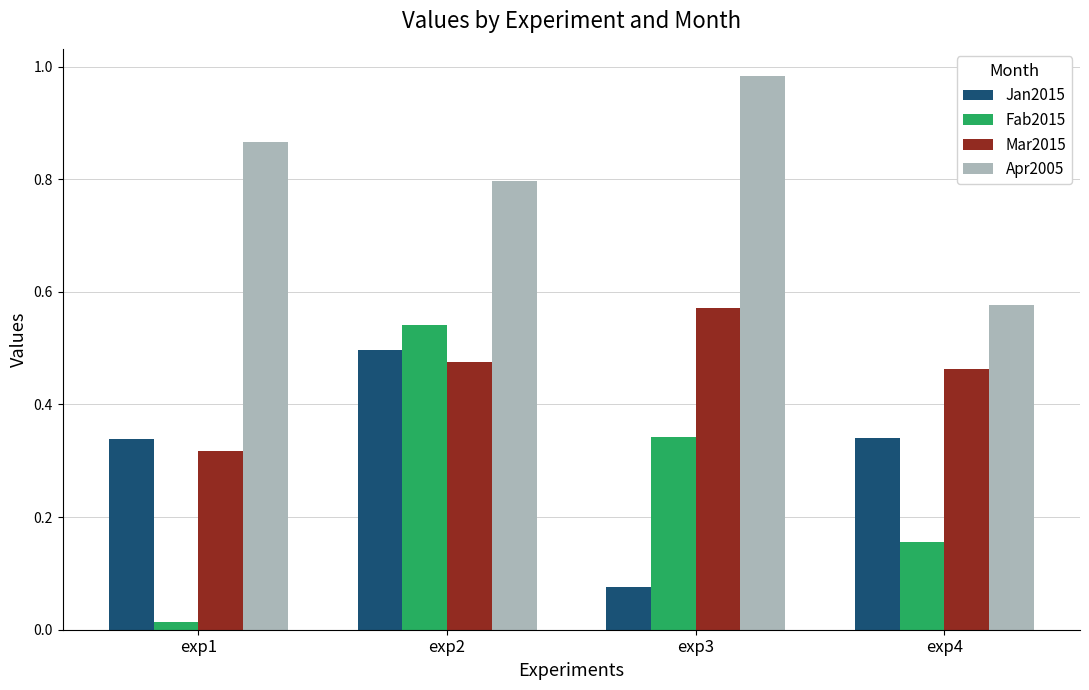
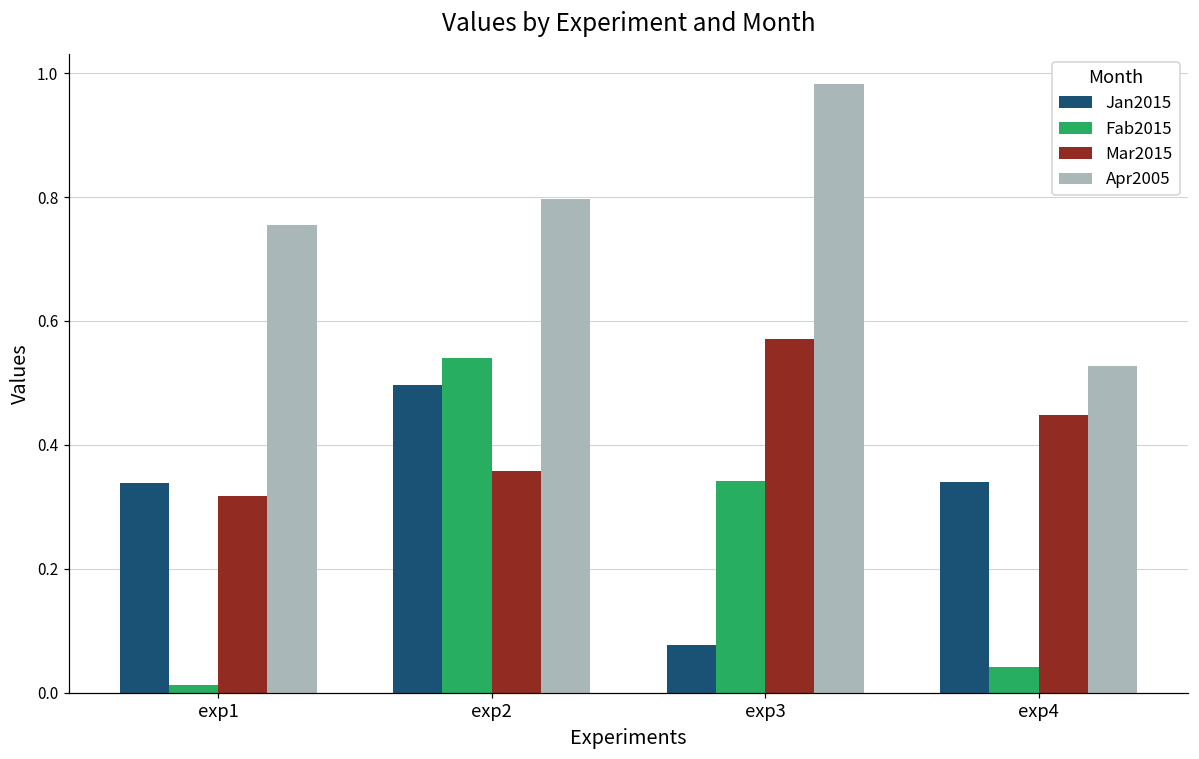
  {
    "Jan2015": {
      "exp1": 0.34,
      "exp2": 0.50,
      "exp3": 0.08,
      "exp4": 0.34
    },
    "Fab2015": {
      "exp1": 0.01,
      "exp2": 0.54,
      "exp3": 0.34,
-     "exp4": 0.16
+     "exp4": 0.04
    },
    "Mar2015": {
      "exp1": 0.32,
-     "exp2": 0.48,
+     "exp2": 0.36,
      "exp3": 0.57,
-     "exp4": 0.46
+     "exp4": 0.45
    },
    "Apr2005": {
-     "exp1": 0.87,
+     "exp1": 0.75,
      "exp2": 0.80,
      "exp3": 0.98,
-     "exp4": 0.58
+     "exp4": 0.53
    }
  }
